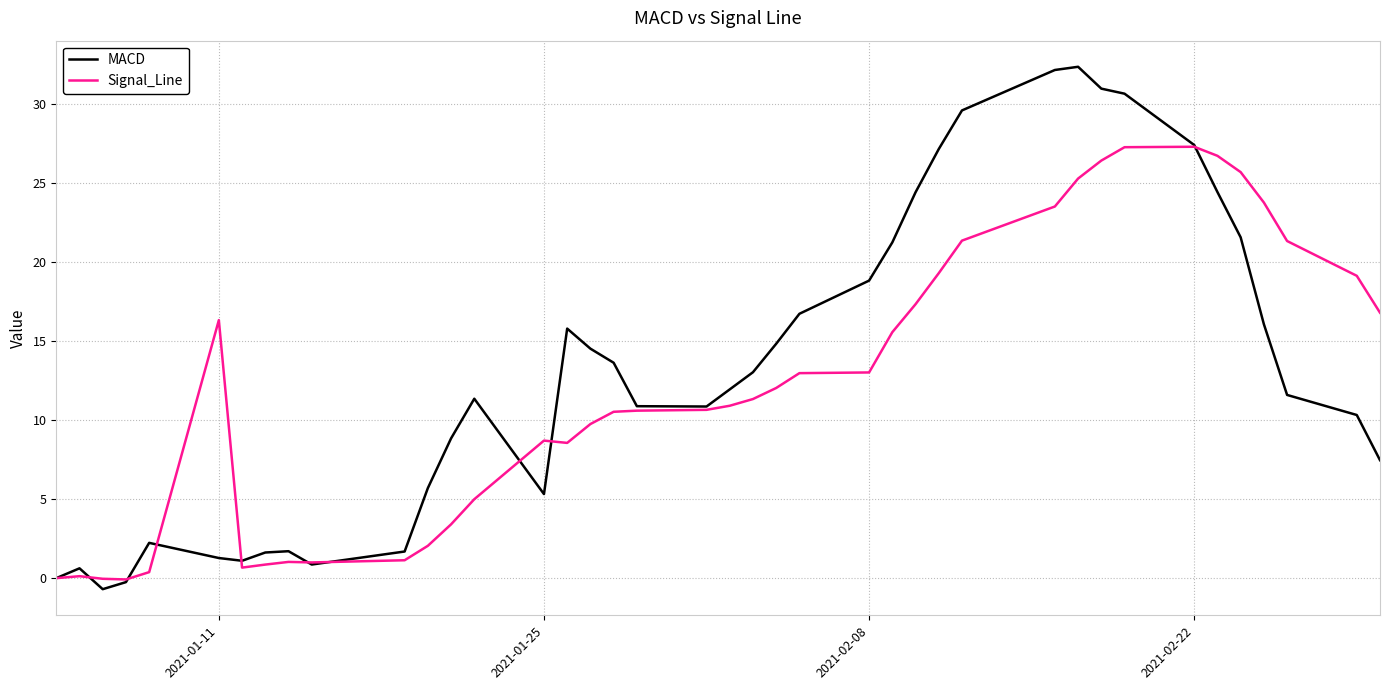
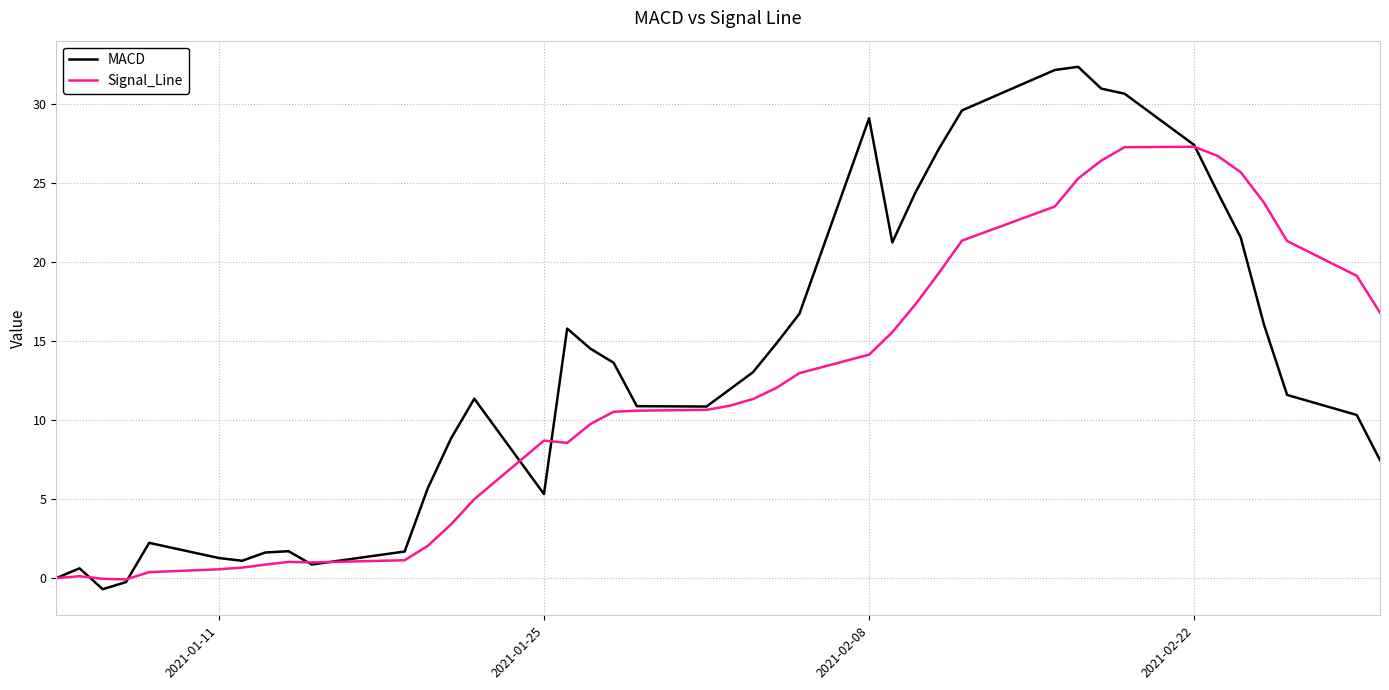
  {
    "MACD": {
      "2021-01-11": 1.3,
      "2021-01-25": 5.3,
-     "2021-02-08": 18.8
+     "2021-02-08": 29.1
    },
    "Signal_Line": {
-     "2021-01-11": 16.3,
+     "2021-01-11": 0.6,
      "2021-01-25": 8.7,
-     "2021-02-08": 13.0
+     "2021-02-08": 14.1
    }
  }
